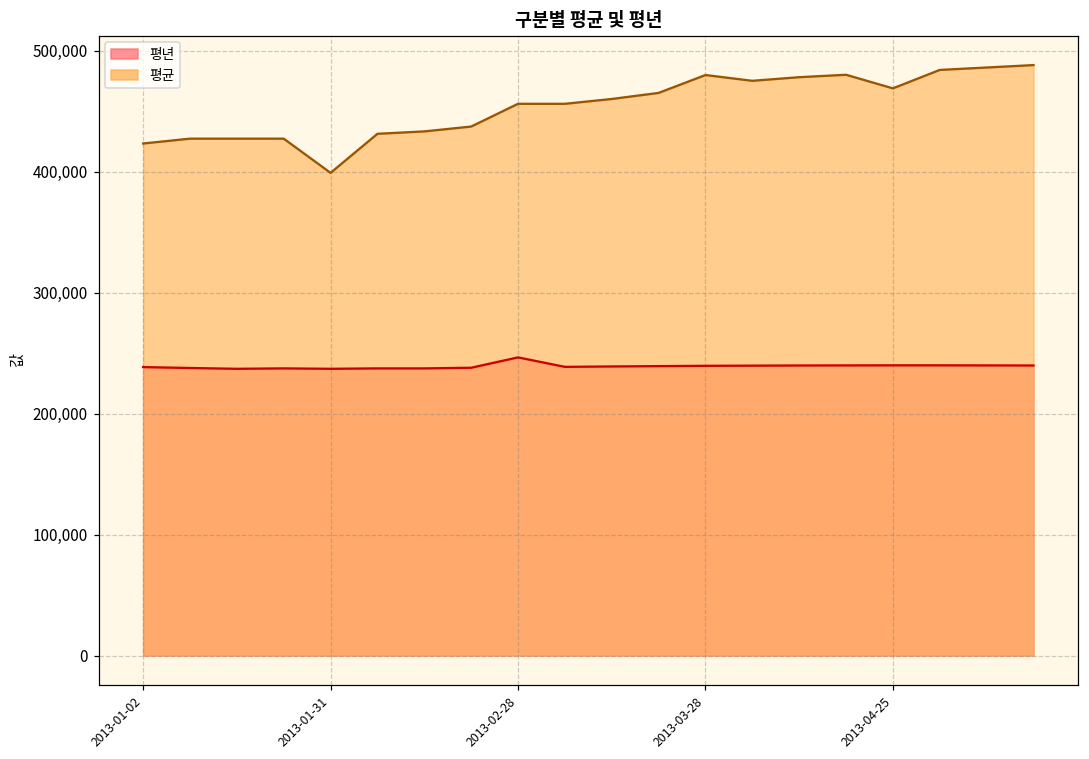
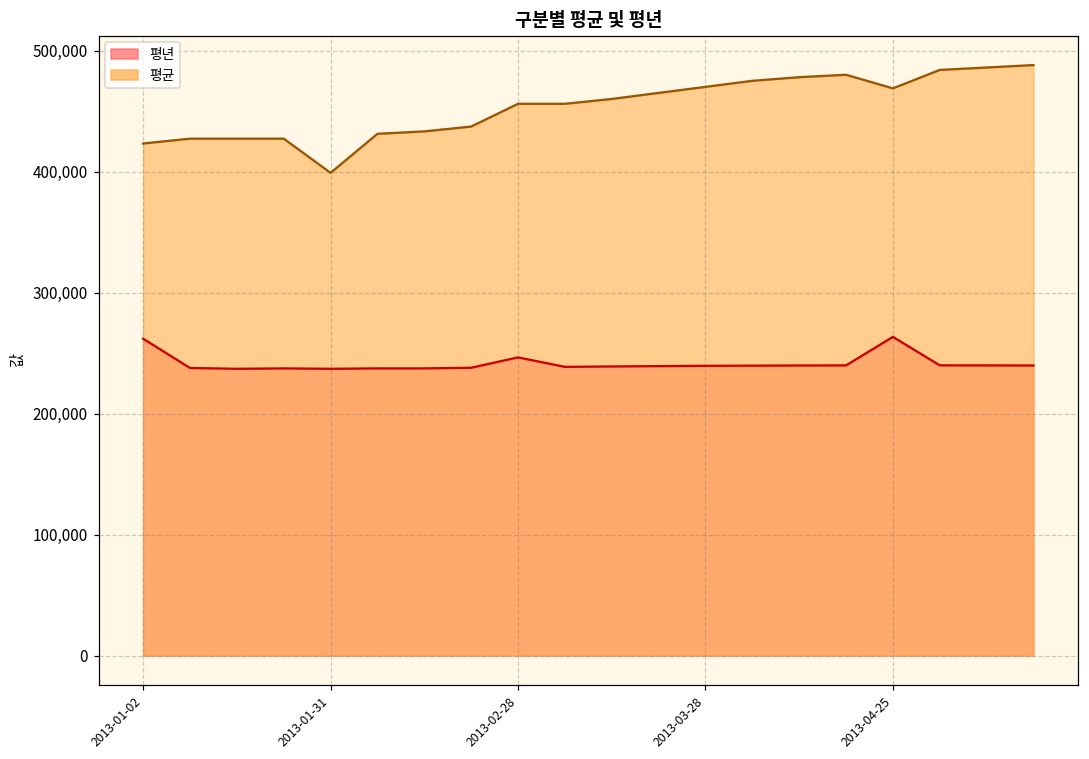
  {
    "평년": {
-     "2013-01-02": "238,000",
+     "2013-01-02": "262,000",
      "2013-01-31": "237,000",
      "2013-02-28": "246,000",
      "2013-03-28": "239,000",
-     "2013-04-25": "240,000"
+     "2013-04-25": "263,000"
    },
    "평균": {
      "2013-01-02": "423,000",
      "2013-01-31": "399,000",
      "2013-02-28": "456,000",
-     "2013-03-28": "480,000",
+     "2013-03-28": "470,000",
      "2013-04-25": "469,000"
    }
  }
